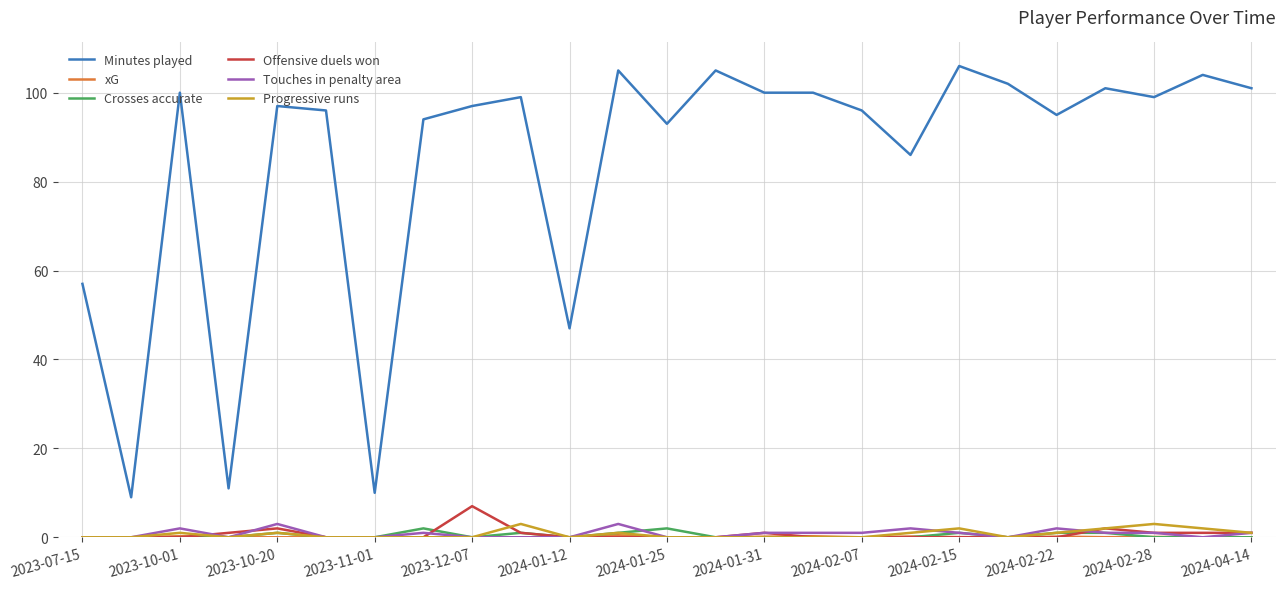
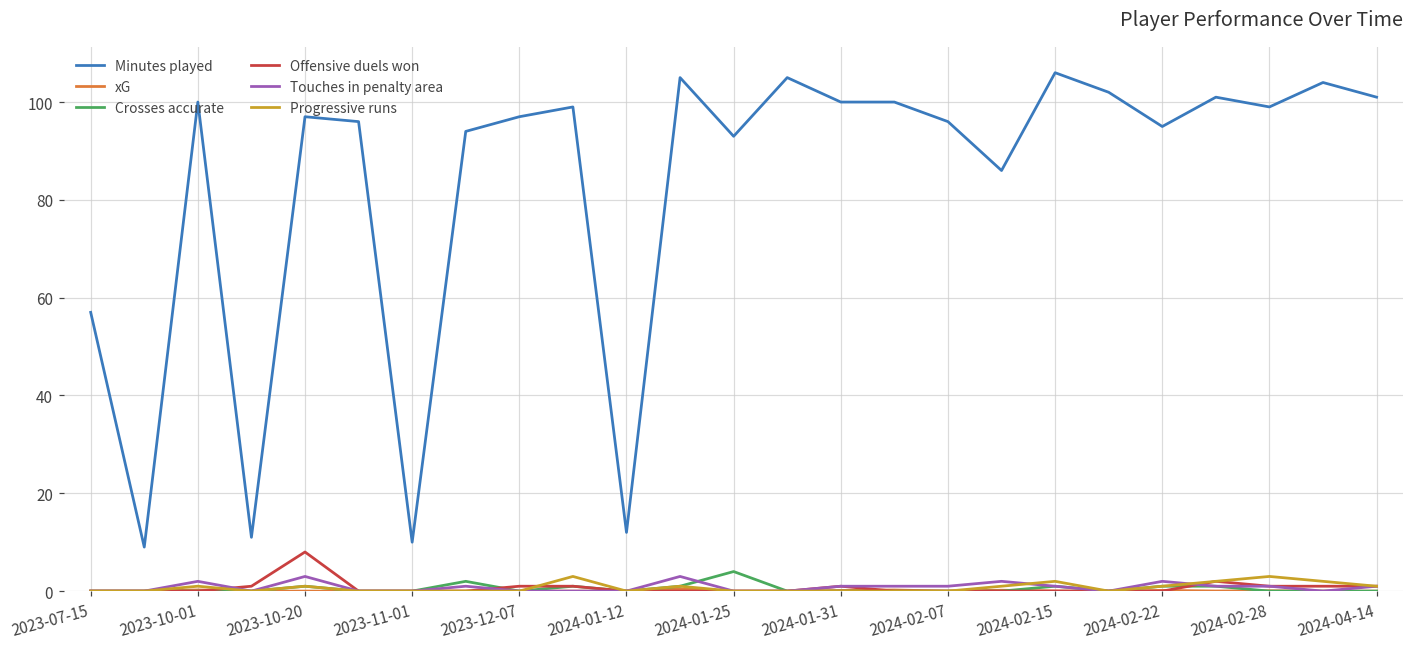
  {
    "Minutes played": {
      "2023-07-15": 57,
      "2023-10-01": 100,
      "2023-10-20": 97,
      "2023-11-01": 10,
      "2023-12-07": 97,
-     "2024-01-12": 47,
+     "2024-01-12": 12,
      "2024-01-25": 93,
      "2024-01-31": 100,
      "2024-02-07": 96,
      "2024-02-15": 106,
      "2024-02-22": 95,
      "2024-02-28": 99,
      "2024-04-14": 101
    },
    "Crosses accurate": {
-     "2024-01-25": 2
+     "2024-01-25": 4
    },
    "Offensive duels won": {
-     "2023-10-20": 2,
-     "2023-12-07": 7
+     "2023-10-20": 8,
+     "2023-12-07": 1
    },
    "Touches in penalty area": {
      "2023-10-01": 2,
      "2023-10-20": 3,
      "2024-02-07": 1,
      "2024-02-22": 2
    }
  }
